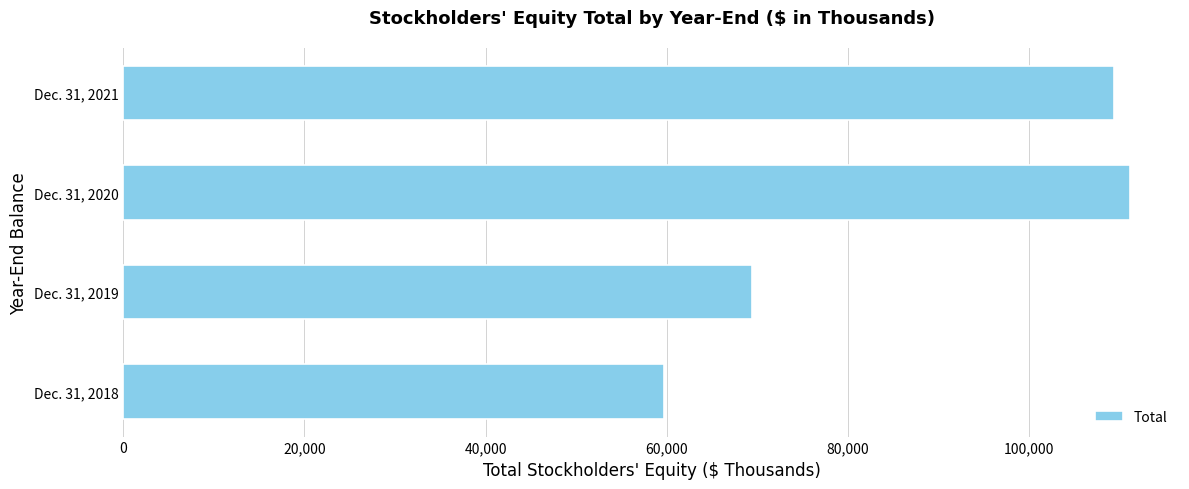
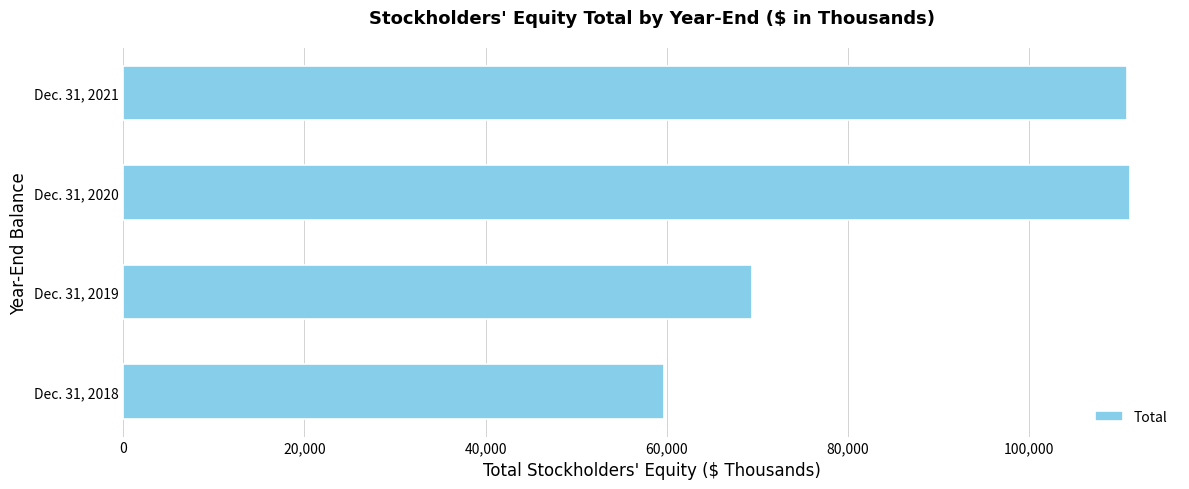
  {
-   "Dec. 31, 2021": "109,000",
+   "Dec. 31, 2021": "111,000",
    "Dec. 31, 2020": "111,000",
    "Dec. 31, 2019": "69,000",
    "Dec. 31, 2018": "60,000"
  }
